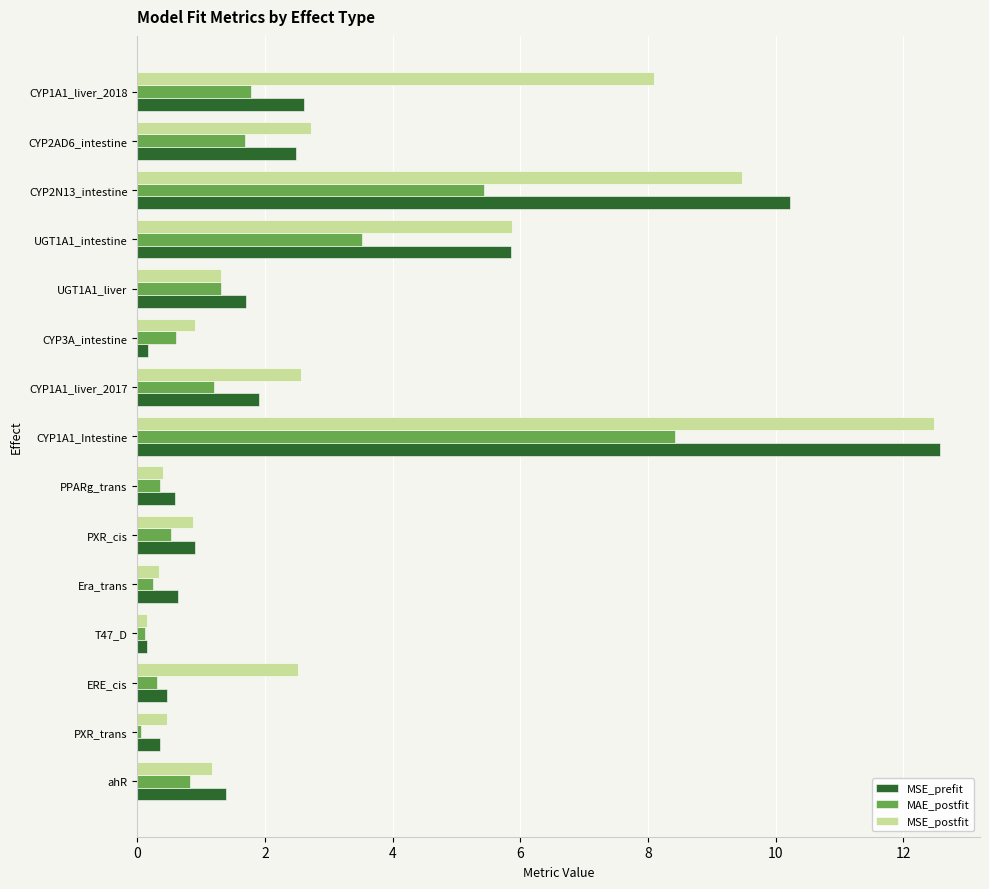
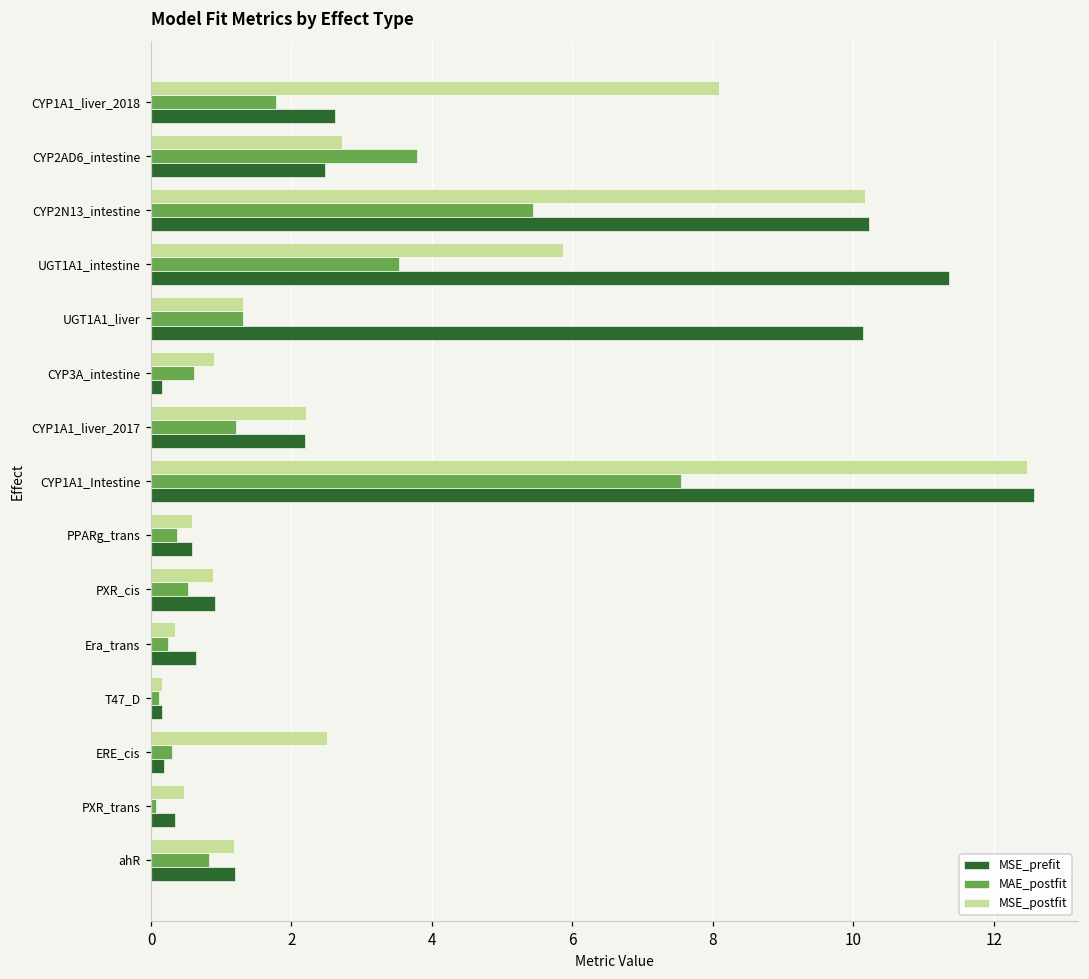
  {
    "MSE_prefit": {
      "CYP1A1_liver_2018": 2.6,
      "CYP2AD6_intestine": 2.5,
      "CYP2N13_intestine": 10.2,
-     "UGT1A1_intestine": 5.8,
-     "UGT1A1_liver": 1.7,
+     "UGT1A1_intestine": 11.4,
+     "UGT1A1_liver": 10.1,
      "CYP3A_intestine": 0.2,
-     "CYP1A1_liver_2017": 1.9,
+     "CYP1A1_liver_2017": 2.2,
      "CYP1A1_Intestine": 12.6,
      "PPARg_trans": 0.6,
      "PXR_cis": 0.9,
      "Era_trans": 0.6,
      "T47_D": 0.2,
-     "ERE_cis": 0.5,
+     "ERE_cis": 0.2,
      "PXR_trans": 0.3,
-     "ahR": 1.4
+     "ahR": 1.2
    },
    "MAE_postfit": {
      "CYP1A1_liver_2018": 1.8,
-     "CYP2AD6_intestine": 1.7,
+     "CYP2AD6_intestine": 3.8,
      "CYP2N13_intestine": 5.4,
      "UGT1A1_intestine": 3.5,
      "UGT1A1_liver": 1.3,
      "CYP3A_intestine": 0.6,
      "CYP1A1_liver_2017": 1.2,
-     "CYP1A1_Intestine": 8.4,
+     "CYP1A1_Intestine": 7.6,
      "PPARg_trans": 0.4,
      "PXR_cis": 0.5,
      "Era_trans": 0.2,
      "T47_D": 0.1,
      "ERE_cis": 0.3,
      "PXR_trans": 0.1,
      "ahR": 0.8
    },
    "MSE_postfit": {
      "CYP1A1_liver_2018": 8.1,
      "CYP2AD6_intestine": 2.7,
-     "CYP2N13_intestine": 9.5,
+     "CYP2N13_intestine": 10.2,
      "UGT1A1_intestine": 5.9,
      "UGT1A1_liver": 1.3,
      "CYP3A_intestine": 0.9,
-     "CYP1A1_liver_2017": 2.6,
+     "CYP1A1_liver_2017": 2.2,
      "CYP1A1_Intestine": 12.5,
-     "PPARg_trans": 0.4,
+     "PPARg_trans": 0.6,
      "PXR_cis": 0.9,
      "Era_trans": 0.3,
      "T47_D": 0.1,
      "ERE_cis": 2.5,
      "PXR_trans": 0.5,
      "ahR": 1.2
    }
  }
